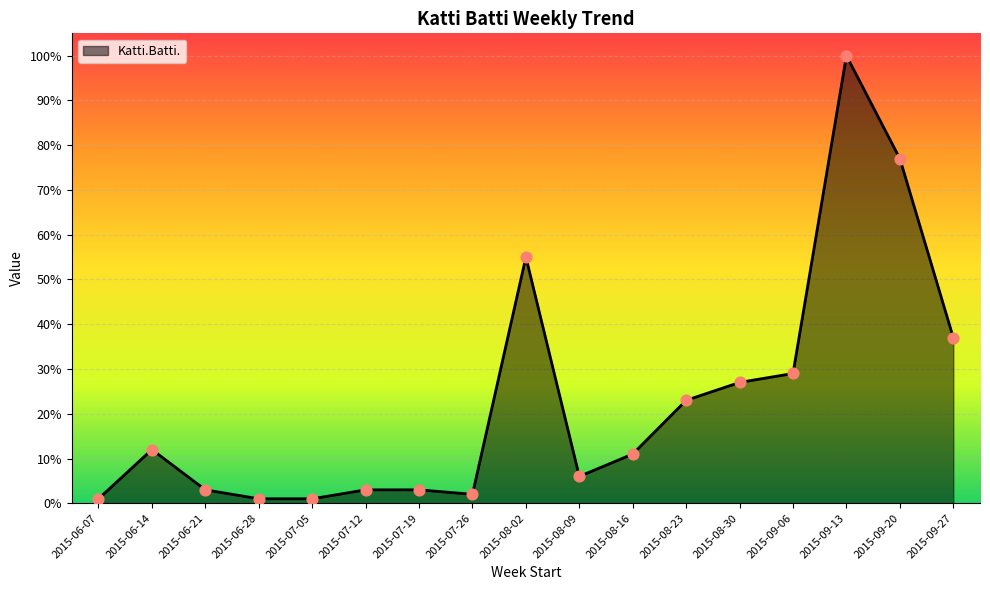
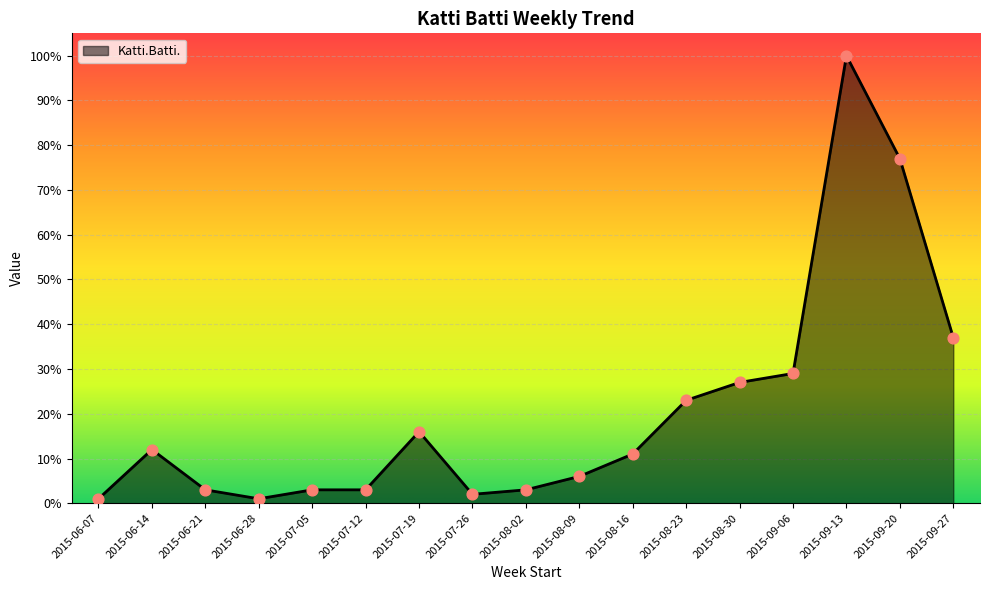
  {
    "2015-06-07": "1%",
    "2015-06-14": "12%",
    "2015-06-21": "3%",
    "2015-06-28": "1%",
-   "2015-07-05": "1%",
+   "2015-07-05": "3%",
    "2015-07-12": "3%",
-   "2015-07-19": "3%",
+   "2015-07-19": "16%",
    "2015-07-26": "2%",
-   "2015-08-02": "55%",
+   "2015-08-02": "3%",
    "2015-08-09": "6%",
    "2015-08-16": "11%",
    "2015-08-23": "23%",
    "2015-08-30": "27%",
    "2015-09-06": "29%",
    "2015-09-13": "100%",
    "2015-09-20": "77%",
    "2015-09-27": "37%"
  }
